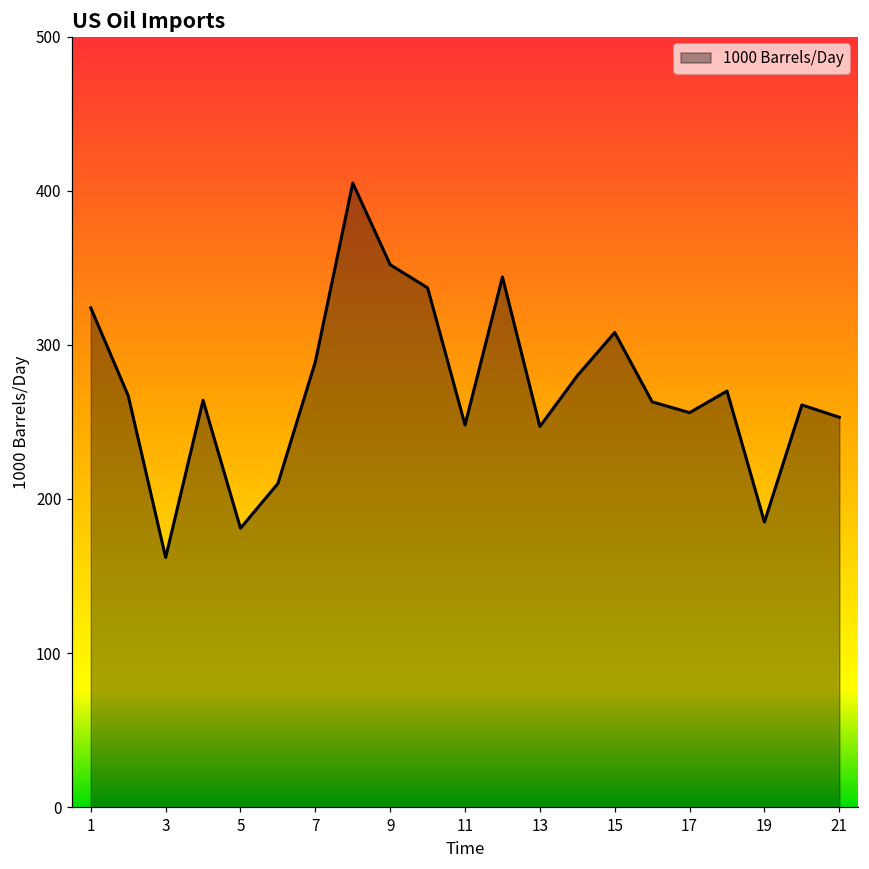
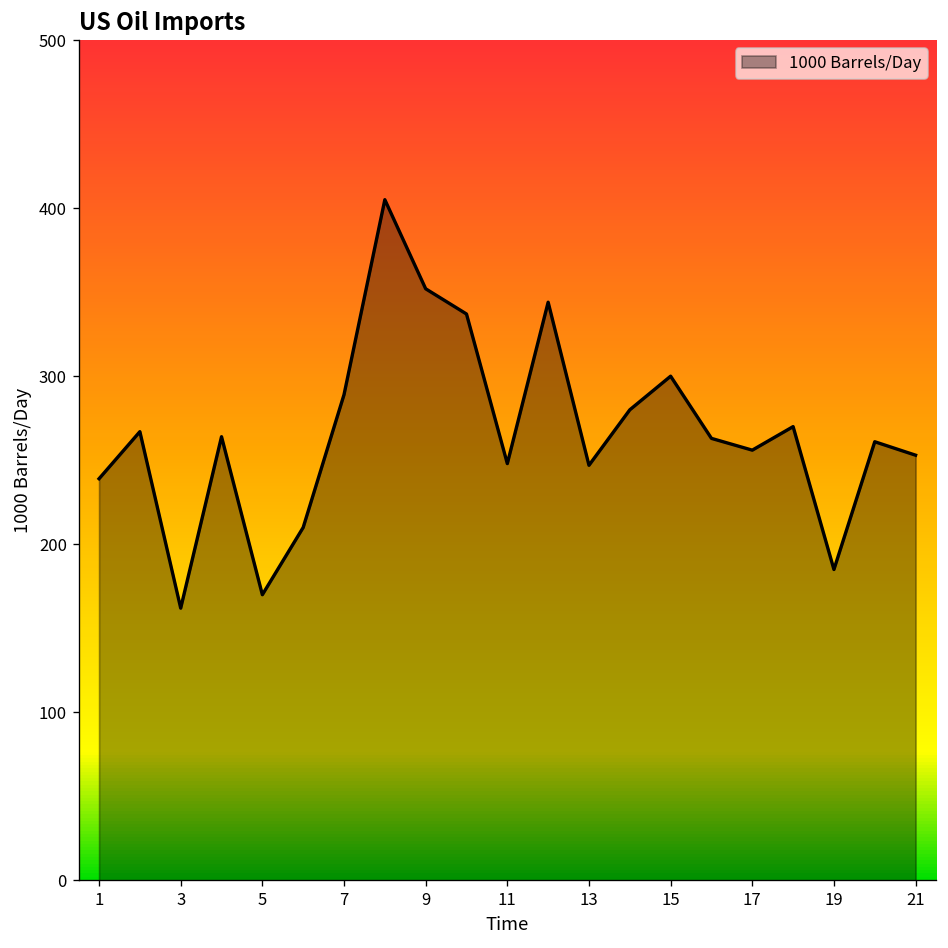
  {
-   "1": 324,
+   "1": 239,
    "3": 162,
-   "5": 181,
+   "5": 170,
    "7": 289,
    "9": 352,
    "11": 248,
    "13": 247,
-   "15": 308,
+   "15": 300,
    "17": 256,
    "19": 185,
    "21": 253
  }
